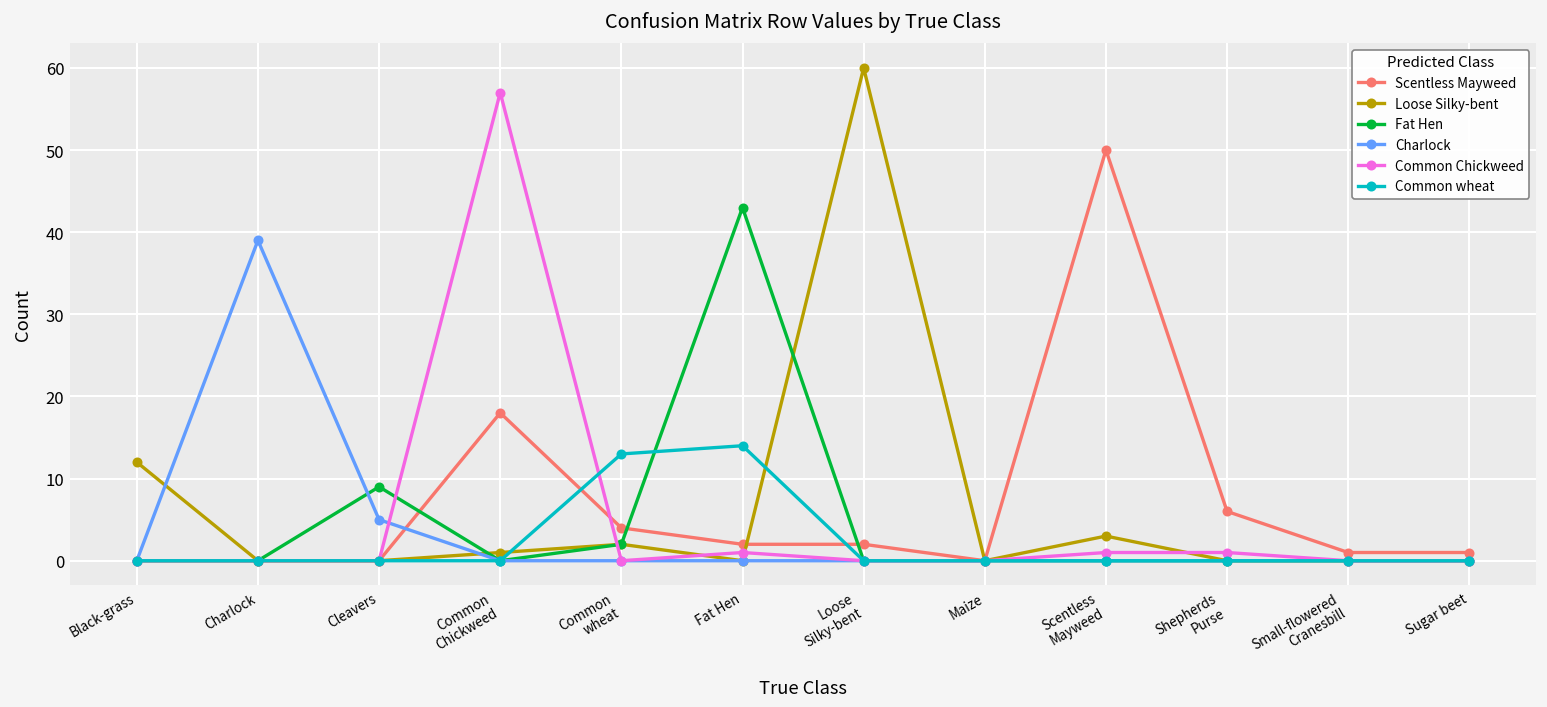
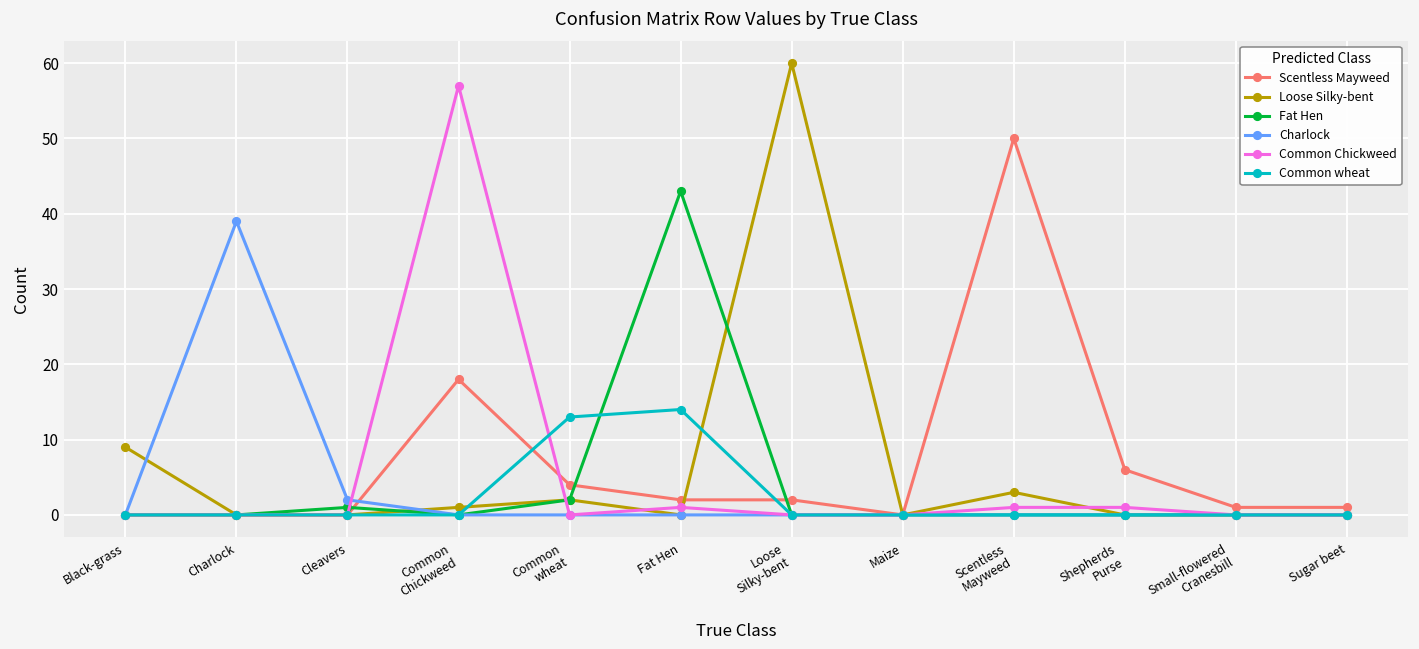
  {
    "Scentless Mayweed": {
      "Common Chickweed": 18,
      "Common wheat": 4,
      "Fat Hen": 2,
      "Loose Silky-bent": 2,
      "Scentless Mayweed": 50,
      "Shepherds Purse": 6,
      "Small-flowered Cranesbill": 1,
      "Sugar beet": 1
    },
    "Loose Silky-bent": {
-     "Black-grass": 12,
+     "Black-grass": 9,
      "Common Chickweed": 1,
      "Loose Silky-bent": 60,
      "Scentless Mayweed": 3
    },
    "Fat Hen": {
-     "Cleavers": 9,
+     "Cleavers": 1,
      "Fat Hen": 43
    },
    "Charlock": {
      "Charlock": 39,
-     "Cleavers": 5
+     "Cleavers": 2
    },
    "Common Chickweed": {
      "Common Chickweed": 57,
      "Fat Hen": 1,
      "Scentless Mayweed": 1,
      "Shepherds Purse": 1
    },
    "Common wheat": {
      "Common wheat": 13,
      "Fat Hen": 14
    }
  }
